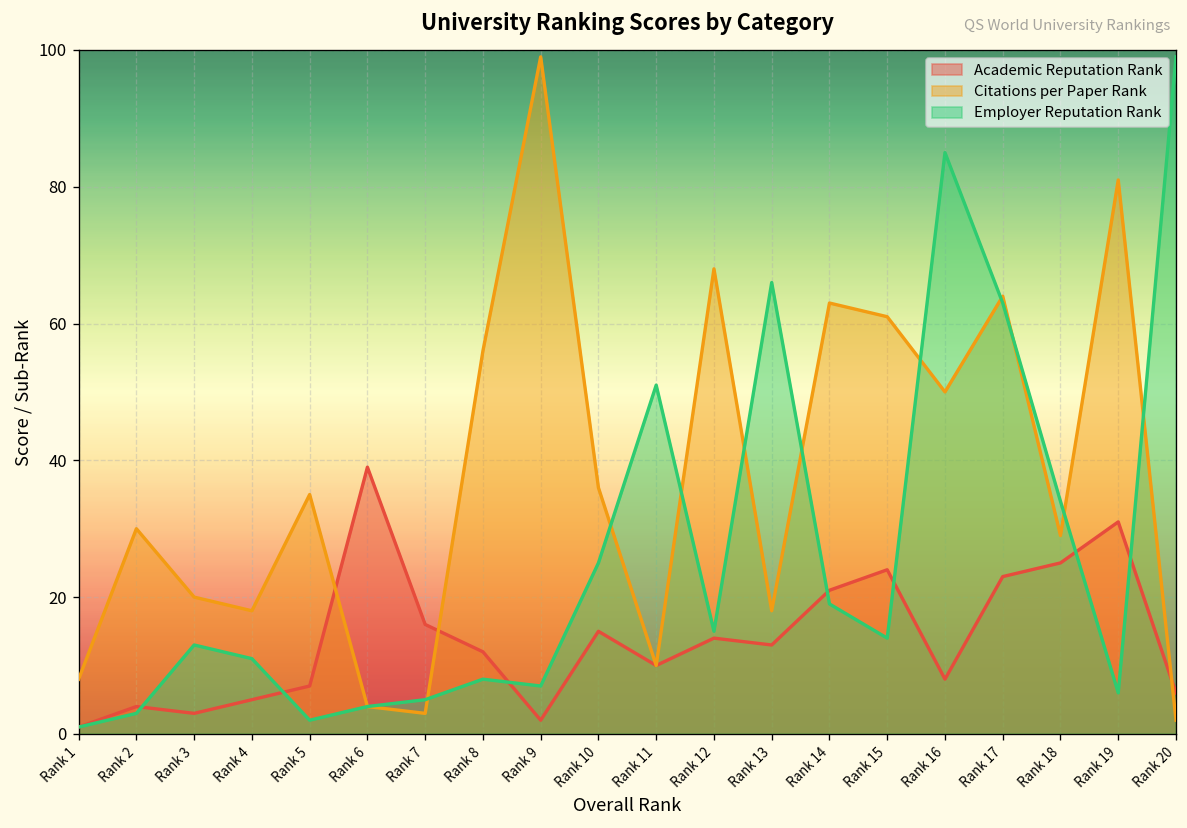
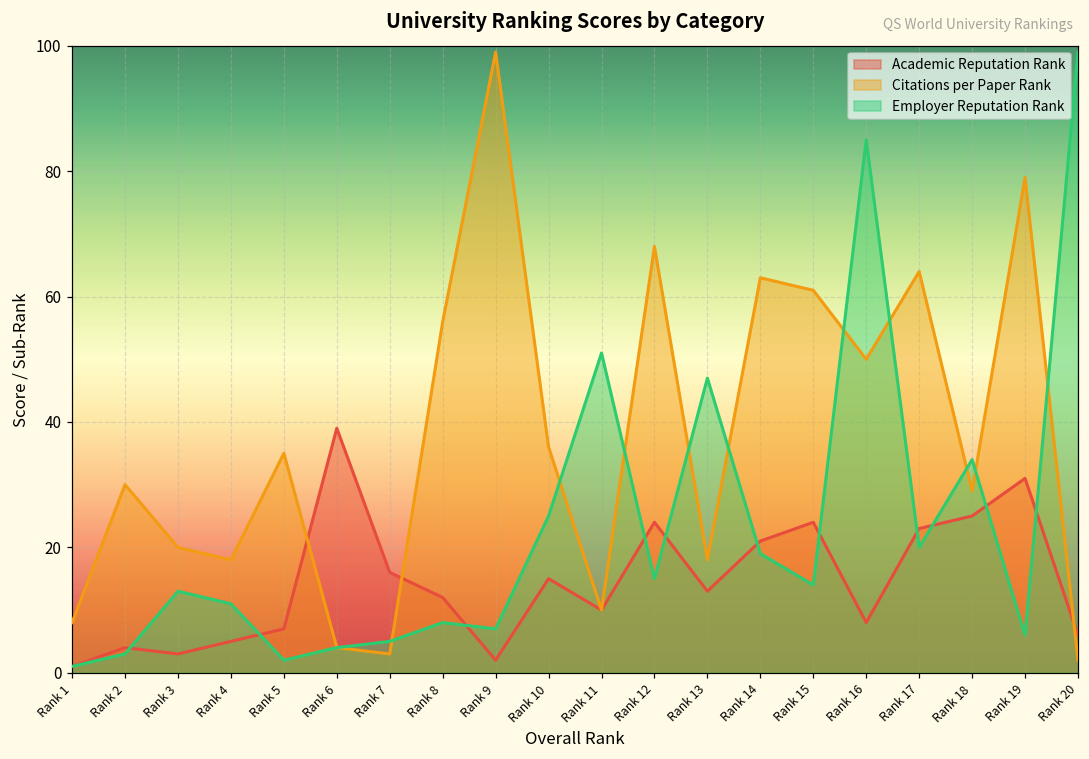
  {
    "Academic Reputation Rank": {
      "Rank 2": 4,
      "Rank 3": 3,
      "Rank 4": 5,
      "Rank 5": 7,
      "Rank 6": 39,
      "Rank 7": 16,
      "Rank 8": 12,
      "Rank 9": 2,
      "Rank 10": 15,
-     "Rank 12": 14,
+     "Rank 12": 24,
      "Rank 13": 13,
      "Rank 14": 21,
      "Rank 15": 24,
      "Rank 16": 8,
      "Rank 17": 23,
      "Rank 18": 25,
      "Rank 19": 31,
      "Rank 20": 6
    },
    "Citations per Paper Rank": {
      "Rank 1": 8,
      "Rank 2": 30,
      "Rank 3": 20,
      "Rank 4": 18,
      "Rank 5": 35,
      "Rank 7": 3,
      "Rank 8": 56,
      "Rank 9": 99,
      "Rank 10": 36,
      "Rank 12": 68,
      "Rank 13": 18,
      "Rank 14": 63,
      "Rank 15": 61,
      "Rank 16": 50,
      "Rank 17": 64,
      "Rank 18": 29,
-     "Rank 19": 81,
+     "Rank 19": 79,
      "Rank 20": 2
    },
    "Employer Reputation Rank": {
      "Rank 2": 3,
      "Rank 3": 13,
      "Rank 4": 11,
      "Rank 5": 2,
      "Rank 7": 5,
      "Rank 8": 8,
      "Rank 9": 7,
      "Rank 10": 25,
      "Rank 11": 51,
      "Rank 12": 15,
-     "Rank 13": 66,
+     "Rank 13": 47,
      "Rank 14": 19,
      "Rank 15": 14,
      "Rank 16": 85,
-     "Rank 17": 63,
+     "Rank 17": 20,
      "Rank 18": 34,
      "Rank 19": 6,
      "Rank 20": 99
    }
  }
